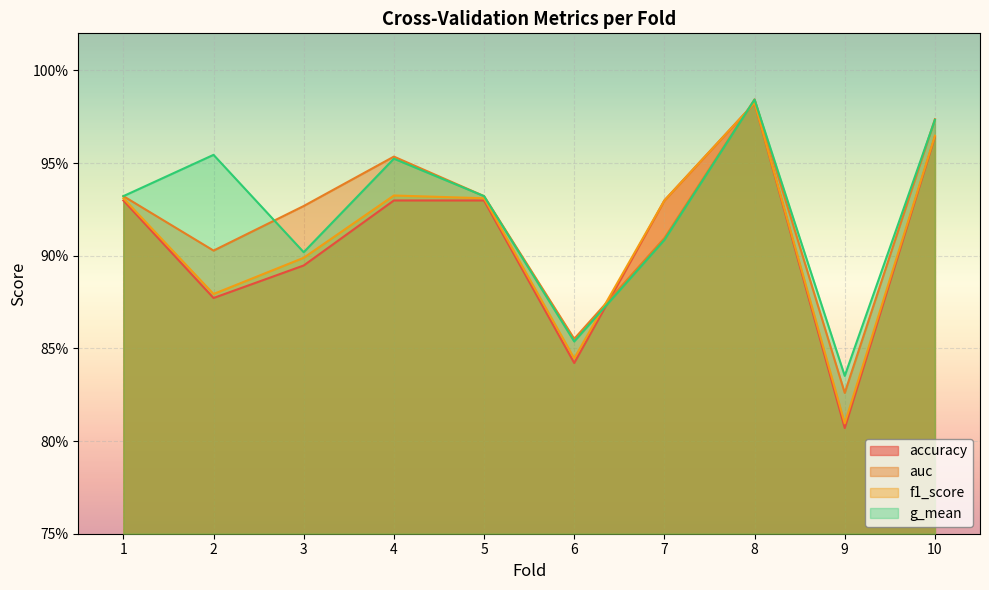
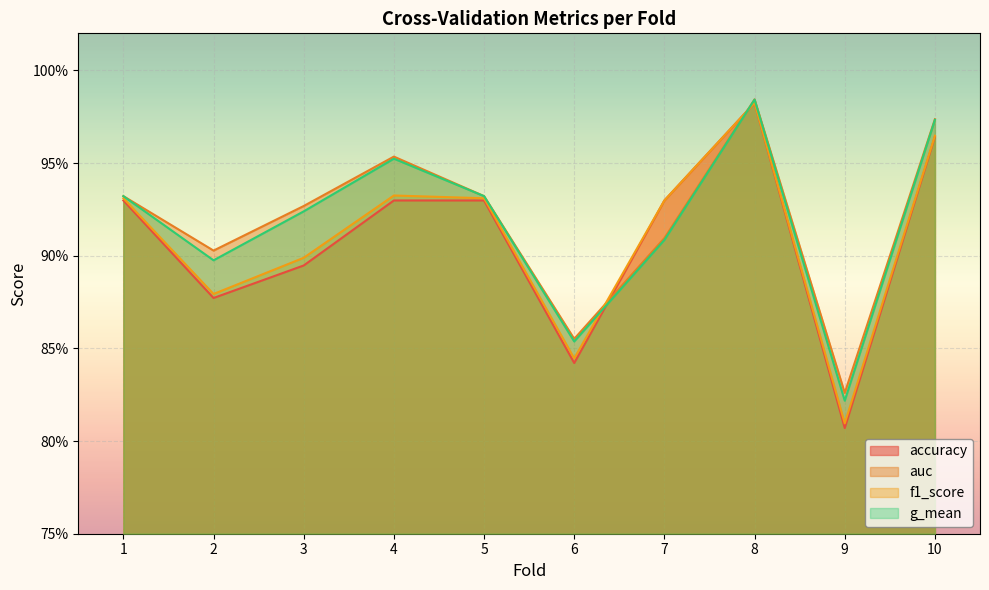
  {
    "g_mean": {
-     "2": "95.4%",
-     "3": "90.2%",
+     "2": "89.8%",
+     "3": "92.4%",
      "6": "85.4%",
-     "9": "83.5%"
+     "9": "82.2%"
    }
  }
